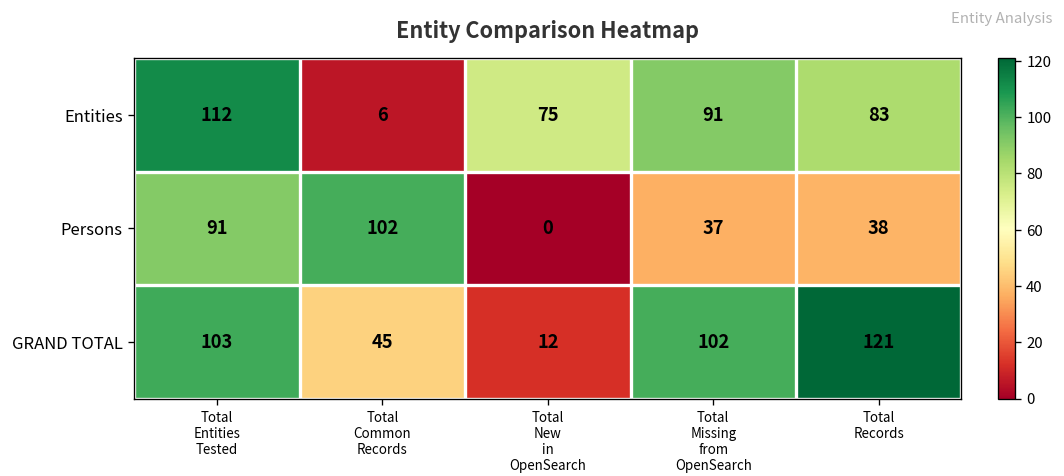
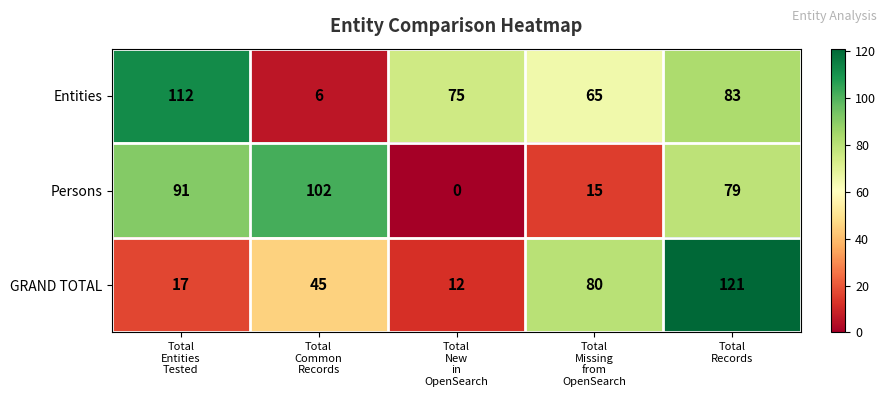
  {
    "Entities": {
      "Total Entities Tested": 112,
      "Total Common Records": 6,
      "Total New in OpenSearch": 75,
-     "Total Missing from OpenSearch": 91,
+     "Total Missing from OpenSearch": 65,
      "Total Records": 83
    },
    "Persons": {
      "Total Entities Tested": 91,
      "Total Common Records": 102,
      "Total New in OpenSearch": 0,
-     "Total Missing from OpenSearch": 37,
-     "Total Records": 38
+     "Total Missing from OpenSearch": 15,
+     "Total Records": 79
    },
    "GRAND TOTAL": {
-     "Total Entities Tested": 103,
+     "Total Entities Tested": 17,
      "Total Common Records": 45,
      "Total New in OpenSearch": 12,
-     "Total Missing from OpenSearch": 102,
+     "Total Missing from OpenSearch": 80,
      "Total Records": 121
    }
  }
